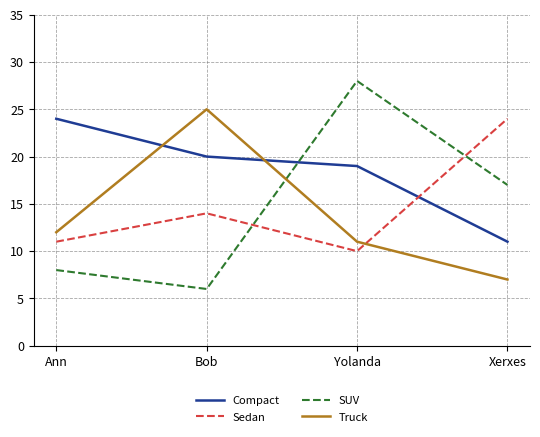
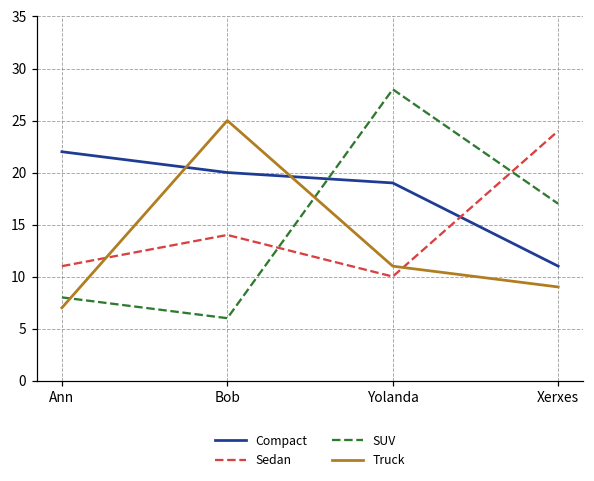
  {
    "Compact": {
-     "Ann": 24,
+     "Ann": 22,
      "Bob": 20,
      "Yolanda": 19,
      "Xerxes": 11
    },
    "Sedan": {
      "Ann": 11,
      "Bob": 14,
      "Yolanda": 10,
      "Xerxes": 24
    },
    "SUV": {
      "Ann": 8,
      "Bob": 6,
      "Yolanda": 28,
      "Xerxes": 17
    },
    "Truck": {
-     "Ann": 12,
+     "Ann": 7,
      "Bob": 25,
      "Yolanda": 11,
-     "Xerxes": 7
+     "Xerxes": 9
    }
  }
